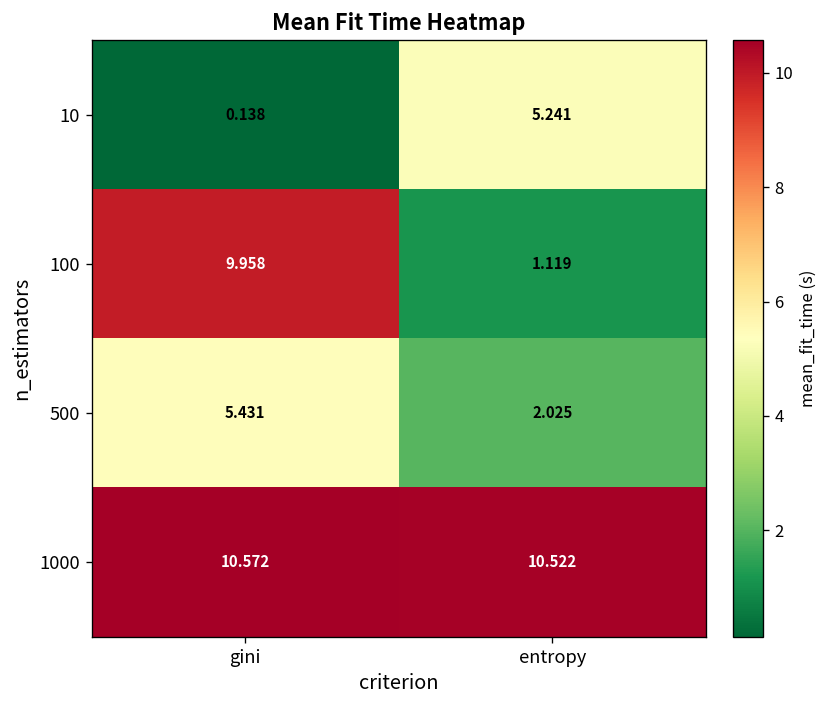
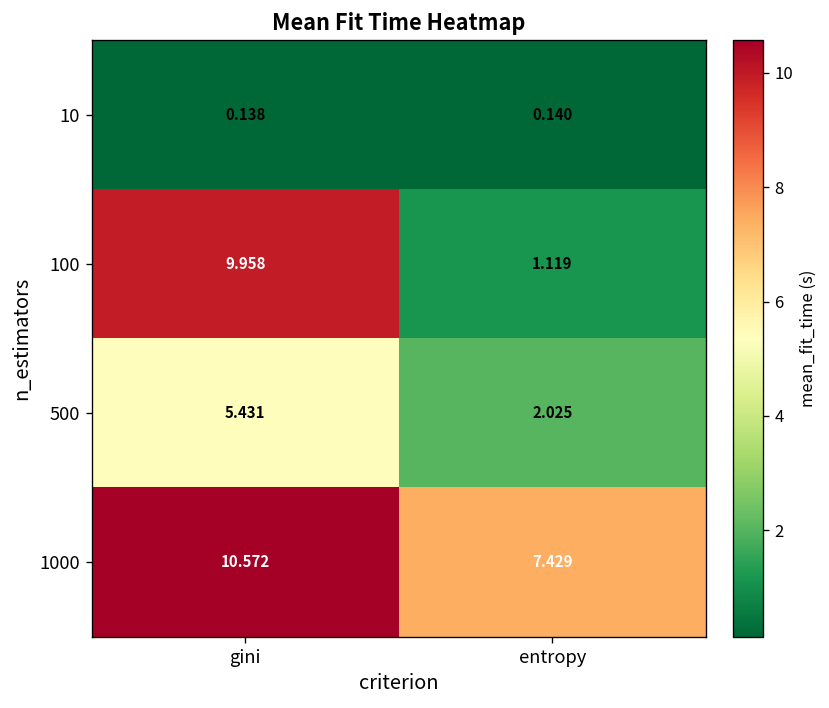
  {
    "10": {
      "gini": 0.138,
-     "entropy": 5.241
+     "entropy": 0.140
    },
    "100": {
      "gini": 9.958,
      "entropy": 1.119
    },
    "500": {
      "gini": 5.431,
      "entropy": 2.025
    },
    "1000": {
      "gini": 10.572,
-     "entropy": 10.522
+     "entropy": 7.429
    }
  }
